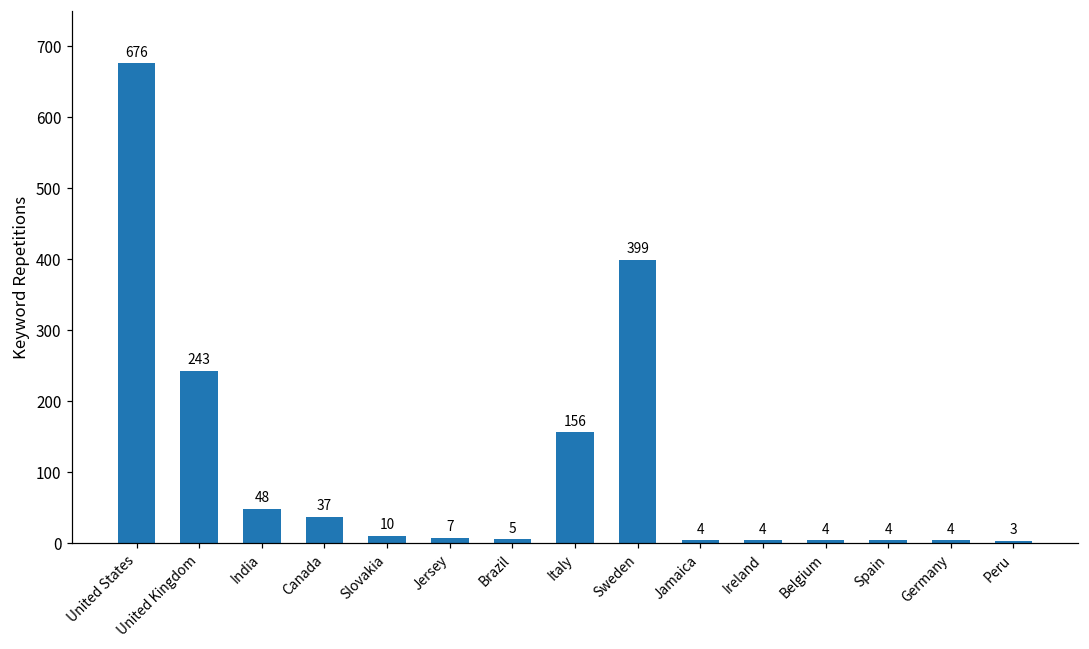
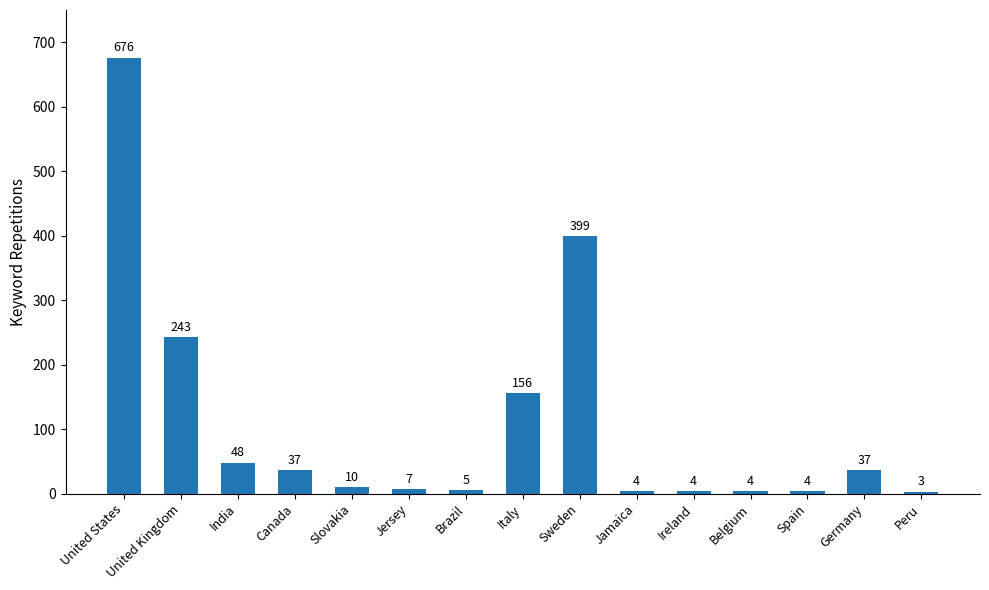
  {
    "United States": 676,
    "United Kingdom": 243,
    "India": 48,
    "Canada": 37,
    "Slovakia": 10,
    "Jersey": 7,
    "Brazil": 5,
    "Italy": 156,
    "Sweden": 399,
    "Jamaica": 4,
    "Ireland": 4,
    "Belgium": 4,
    "Spain": 4,
-   "Germany": 4,
+   "Germany": 37,
    "Peru": 3
  }
